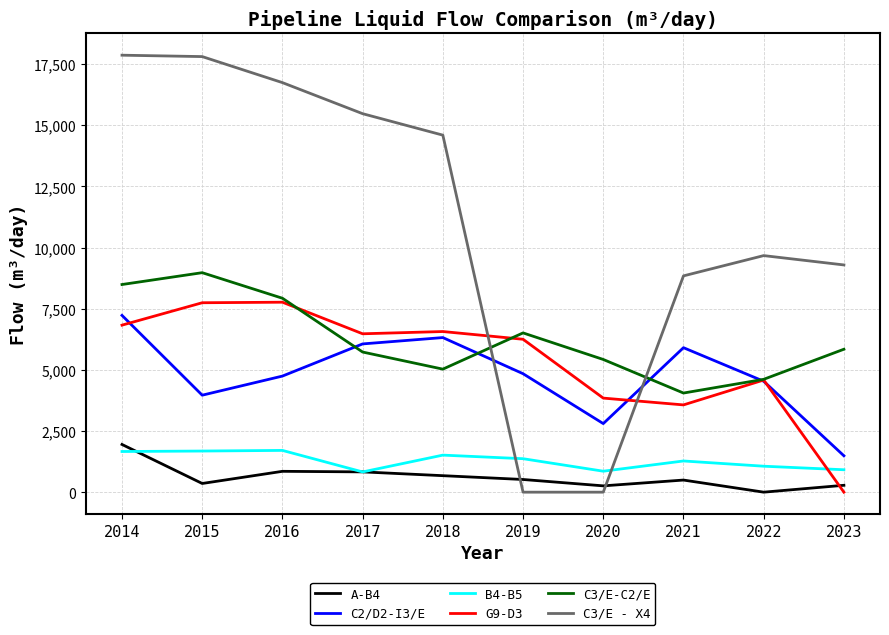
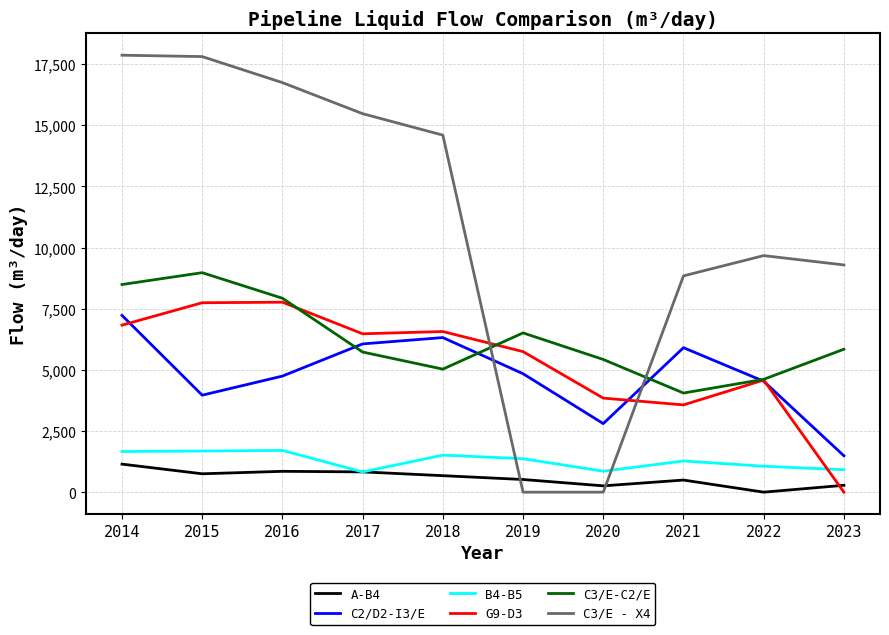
  {
    "A-B4": {
-     "2014": "2,000",
-     "2015": "400",
+     "2014": "1,100",
+     "2015": "800",
      "2016": "900",
      "2018": "700",
      "2019": "500",
      "2020": "300",
      "2021": "500",
      "2022": "0",
      "2023": "300"
    },
    "C2/D2-I3/E": {
      "2014": "7,200",
      "2015": "4,000",
      "2016": "4,700",
      "2017": "6,100",
      "2018": "6,300",
      "2019": "4,800",
      "2020": "2,800",
      "2021": "5,900",
      "2023": "1,500"
    },
    "B4-B5": {
      "2014": "1,700",
      "2015": "1,700",
      "2016": "1,700",
      "2018": "1,500",
      "2019": "1,400",
      "2020": "900",
      "2021": "1,300",
      "2022": "1,100",
      "2023": "900"
    },
    "G9-D3": {
      "2014": "6,800",
      "2015": "7,700",
      "2016": "7,800",
      "2017": "6,500",
      "2018": "6,600",
-     "2019": "6,300",
+     "2019": "5,700",
      "2020": "3,800",
      "2021": "3,600",
      "2023": "0"
    },
    "C3/E-C2/E": {
      "2014": "8,500",
      "2015": "9,000",
      "2016": "7,900",
      "2017": "5,700",
      "2018": "5,000",
      "2019": "6,500",
      "2020": "5,400",
      "2021": "4,100",
      "2023": "5,800"
    },
    "C3/E - X4": {
      "2014": "17,900",
      "2015": "17,800",
      "2016": "16,700",
      "2017": "15,500",
      "2018": "14,600",
      "2019": "0",
      "2020": "0",
      "2021": "8,800",
      "2022": "9,700",
      "2023": "9,300"
    }
  }
